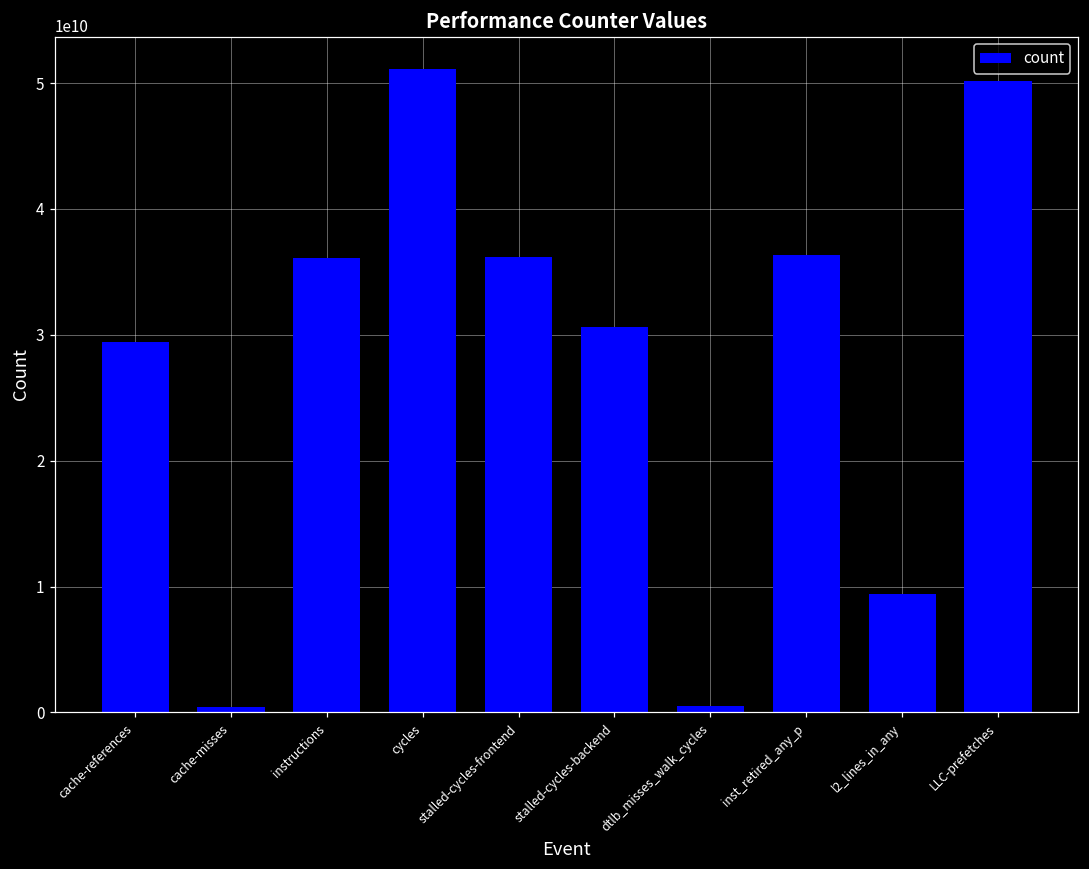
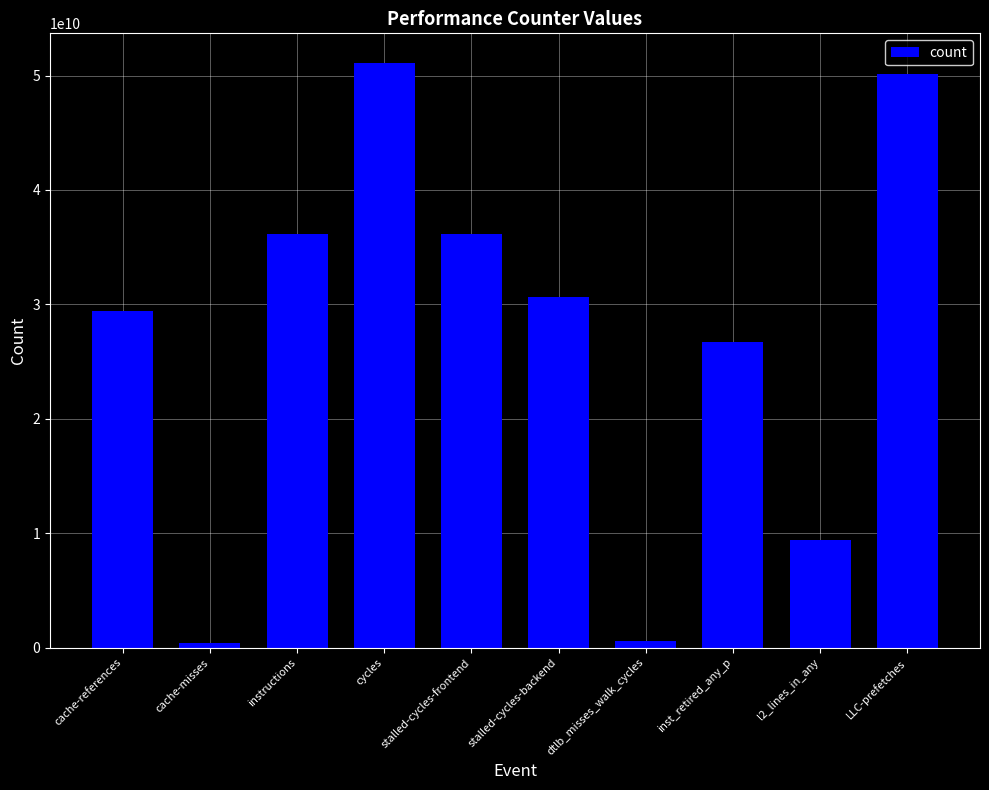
  {
    "cache-references": 29400000000,
    "cache-misses": 400000000,
    "instructions": 36100000000,
    "cycles": 51100000000,
    "stalled-cycles-frontend": 36200000000,
    "stalled-cycles-backend": 30600000000,
    "dtlb_misses_walk_cycles": 500000000,
-   "inst_retired_any_p": 36400000000,
+   "inst_retired_any_p": 26700000000,
    "l2_lines_in_any": 9400000000,
    "LLC-prefetches": 50100000000
  }
